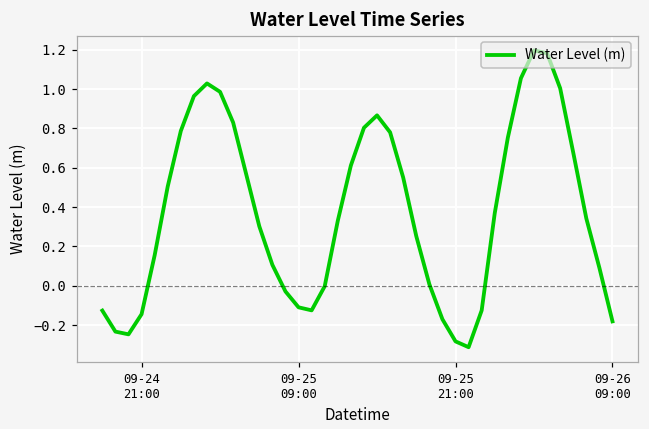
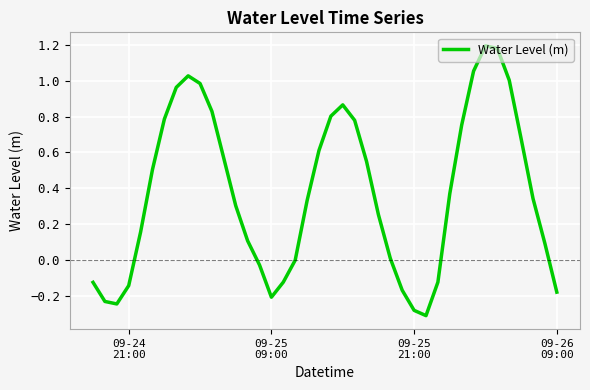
  {
    "09-24 21:00": -0.14,
-   "09-25 09:00": -0.11,
+   "09-25 09:00": -0.21,
    "09-25 21:00": -0.28,
    "09-26 09:00": -0.18
  }
